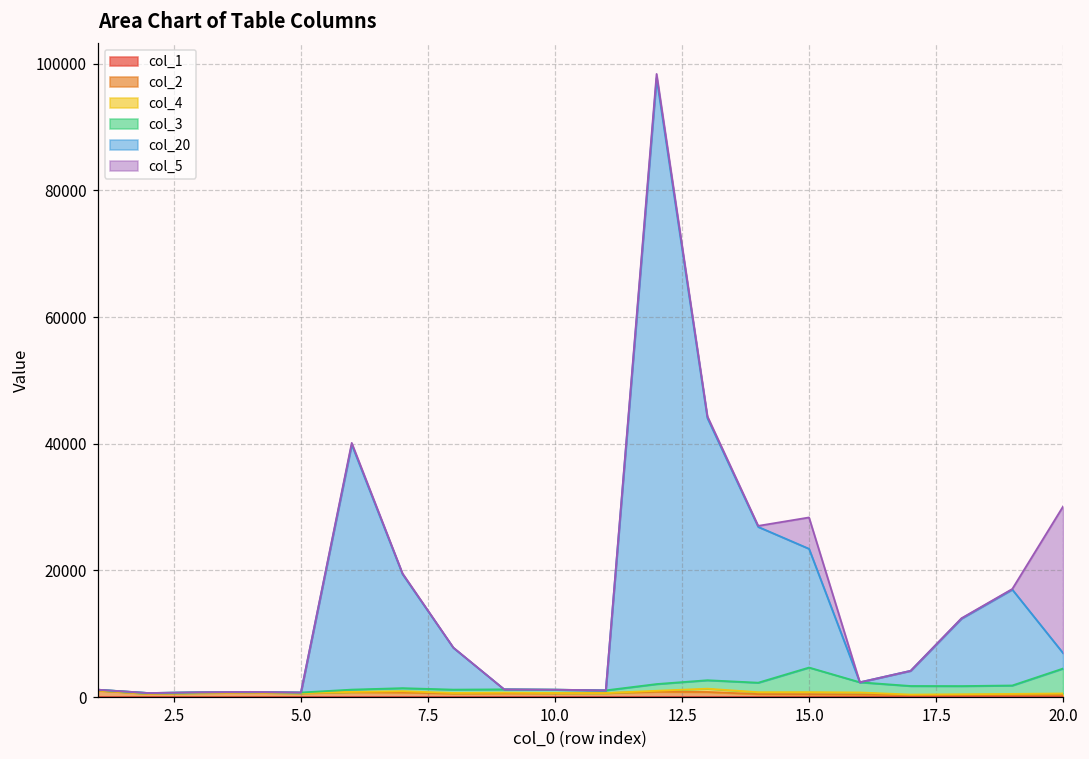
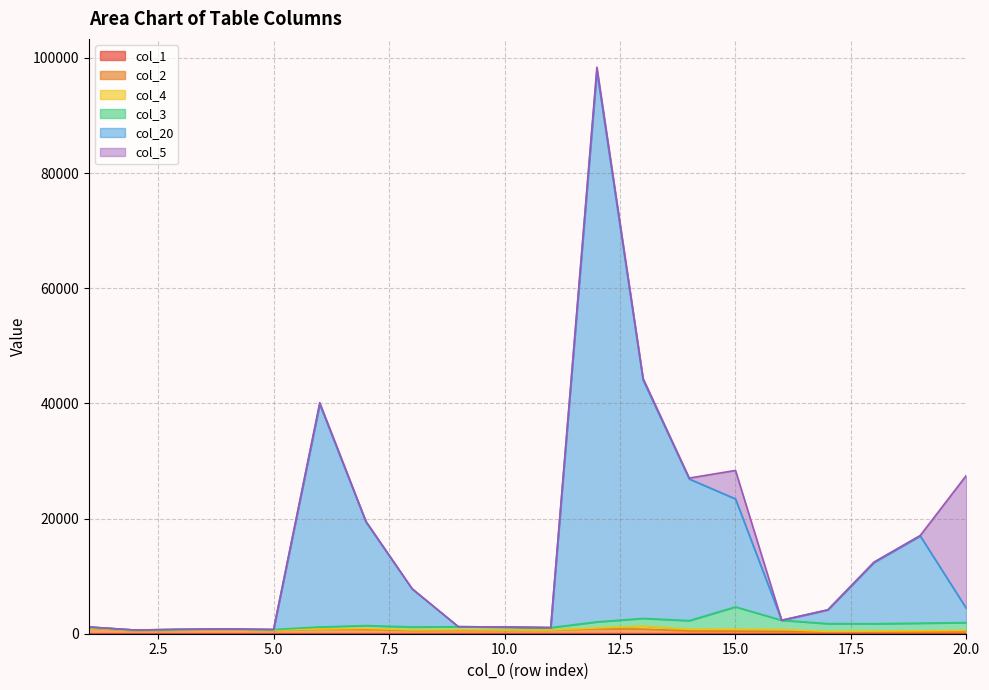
  {
    "col_3": {
      "15.0": 4000,
-     "20.0": 4000
+     "20.0": 1000
    },
    "col_20": {
      "15.0": 19000,
      "20.0": 2000
    },
    "col_5": {
      "15.0": 5000,
      "20.0": 23000
    }
  }
